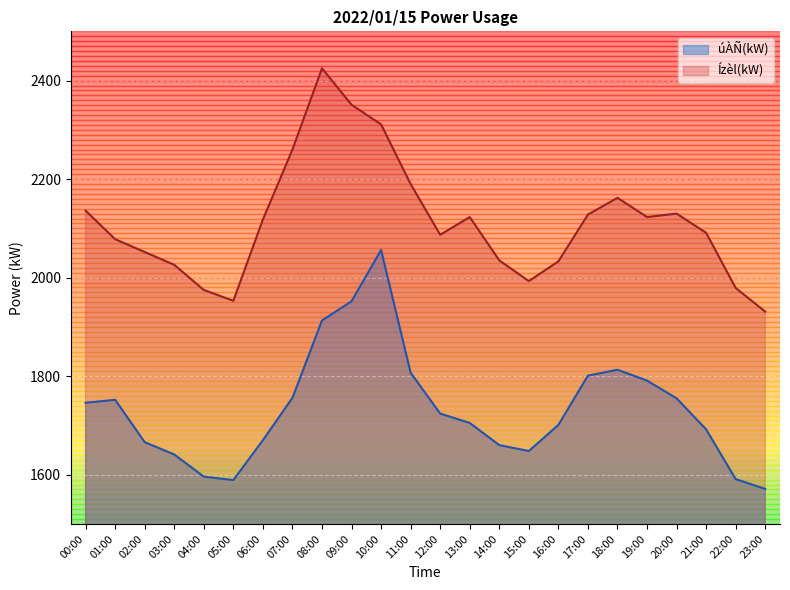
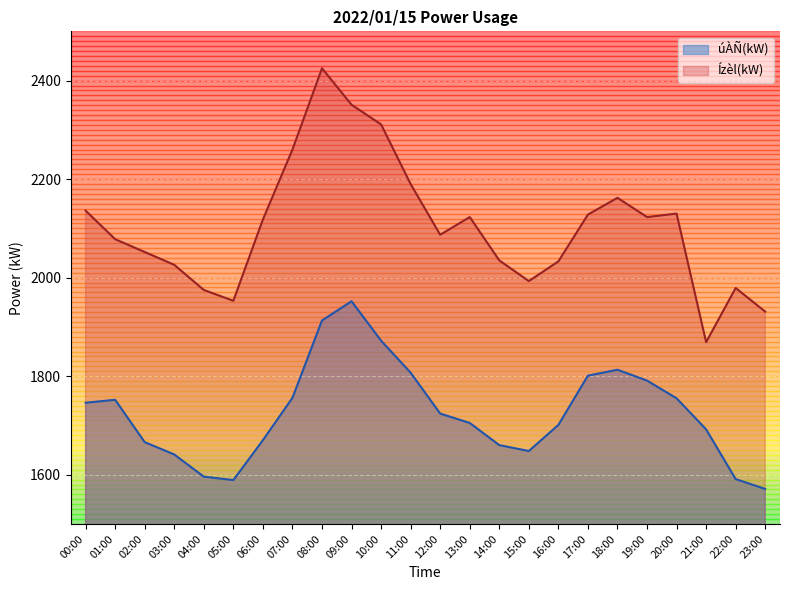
  {
    "úÀÑ(kW)": {
      "00:00": 1750,
      "01:00": 1750,
      "02:00": 1670,
      "03:00": 1640,
      "04:00": 1600,
      "05:00": 1590,
      "06:00": 1670,
      "07:00": 1760,
      "08:00": 1910,
      "09:00": 1950,
-     "10:00": 2060,
+     "10:00": 1870,
      "11:00": 1810,
      "12:00": 1720,
      "13:00": 1710,
      "14:00": 1660,
      "15:00": 1650,
      "16:00": 1700,
      "17:00": 1800,
      "18:00": 1810,
      "19:00": 1790,
      "20:00": 1760,
      "21:00": 1690,
      "22:00": 1590,
      "23:00": 1570
    },
    "Ízèl(kW)": {
      "00:00": 2140,
      "01:00": 2080,
      "02:00": 2050,
      "03:00": 2030,
      "04:00": 1980,
      "05:00": 1950,
      "06:00": 2120,
      "07:00": 2260,
      "08:00": 2430,
      "09:00": 2350,
      "10:00": 2310,
      "11:00": 2190,
      "12:00": 2090,
      "13:00": 2120,
      "14:00": 2040,
      "15:00": 1990,
      "16:00": 2030,
      "17:00": 2130,
      "18:00": 2160,
      "19:00": 2120,
      "20:00": 2130,
-     "21:00": 2090,
+     "21:00": 1870,
      "22:00": 1980,
      "23:00": 1930
    }
  }
